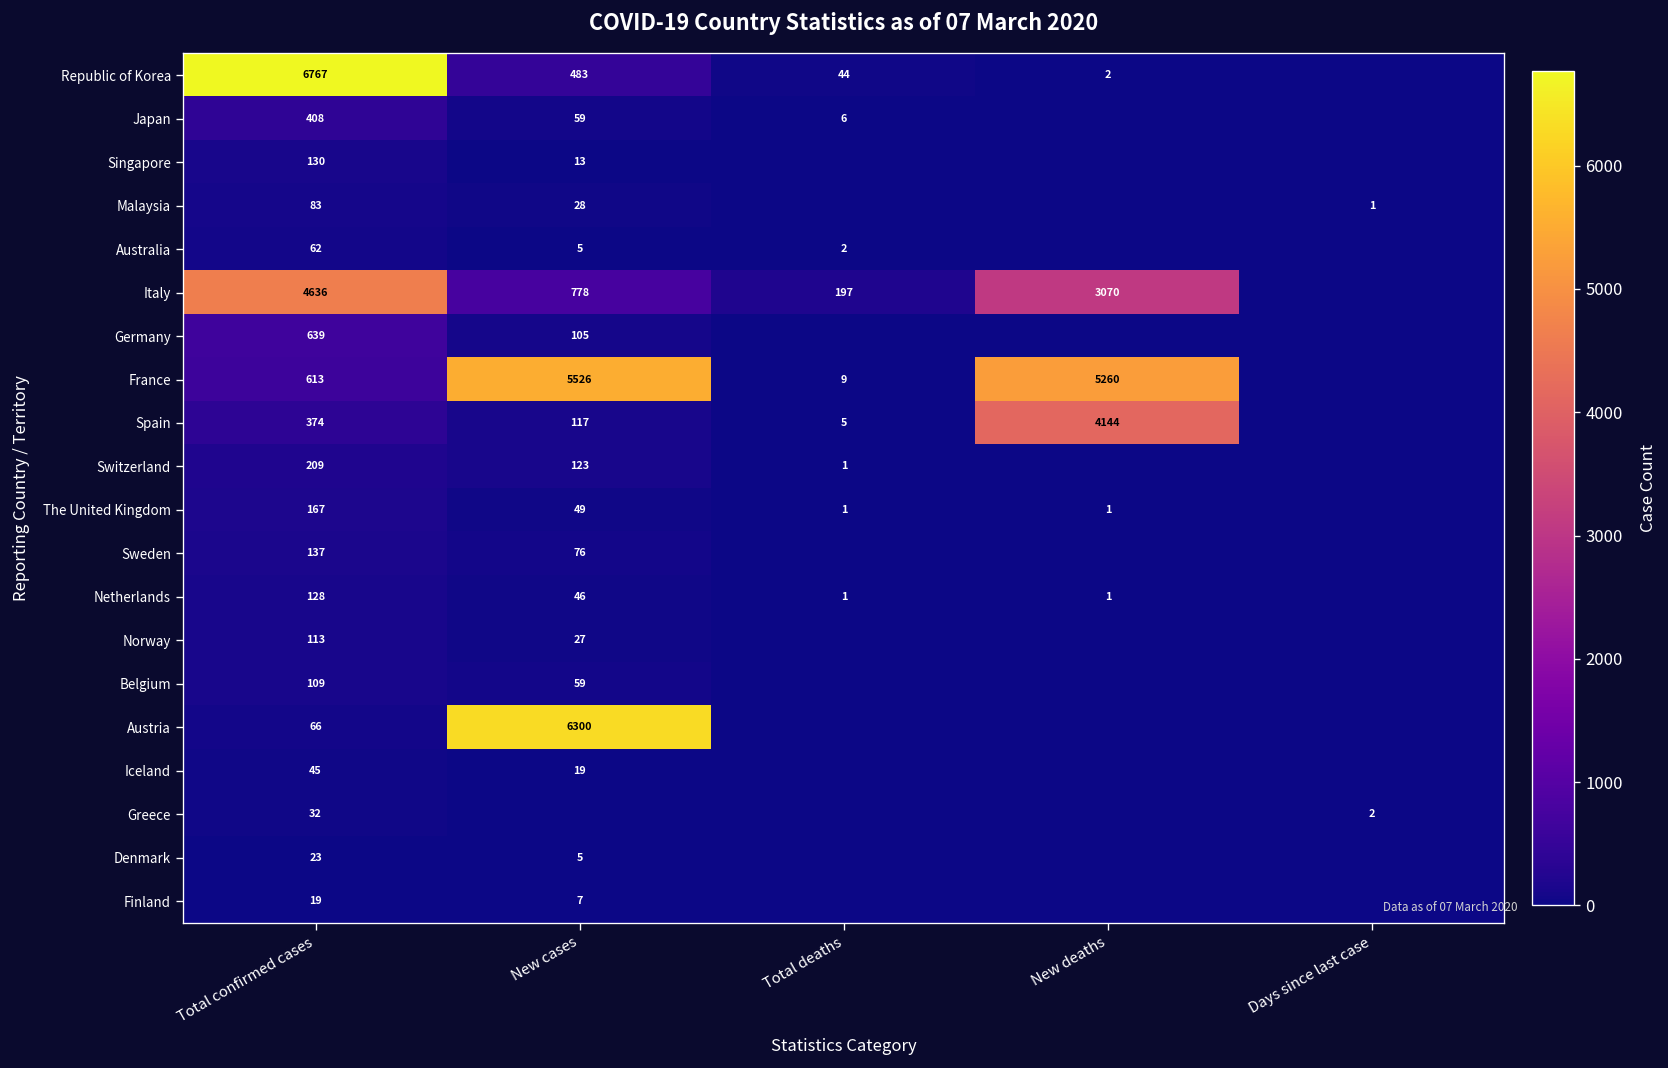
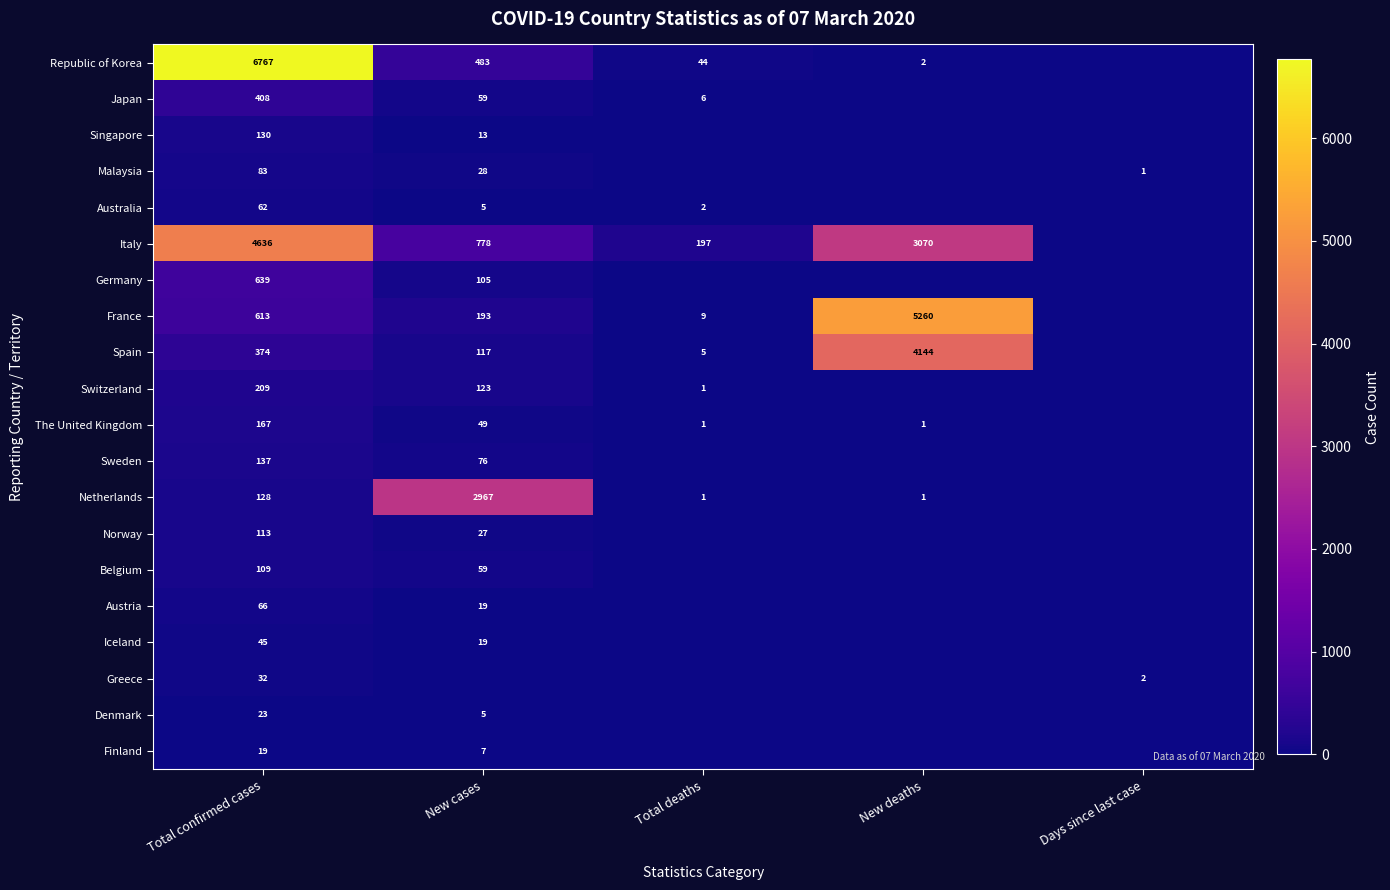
  {
    "Republic of Korea": {
      "Total confirmed cases": 6767,
      "New cases": 483,
      "Total deaths": 44,
      "New deaths": 2
    },
    "Japan": {
      "Total confirmed cases": 408,
      "New cases": 59,
      "Total deaths": 6
    },
    "Singapore": {
      "Total confirmed cases": 130,
      "New cases": 13
    },
    "Malaysia": {
      "Total confirmed cases": 83,
      "New cases": 28,
      "Days since last case": 1
    },
    "Australia": {
      "Total confirmed cases": 62,
      "New cases": 5,
      "Total deaths": 2
    },
    "Italy": {
      "Total confirmed cases": 4636,
      "New cases": 778,
      "Total deaths": 197,
      "New deaths": 3070
    },
    "Germany": {
      "Total confirmed cases": 639,
      "New cases": 105
    },
    "France": {
      "Total confirmed cases": 613,
-     "New cases": 5526,
+     "New cases": 193,
      "Total deaths": 9,
      "New deaths": 5260
    },
    "Spain": {
      "Total confirmed cases": 374,
      "New cases": 117,
      "Total deaths": 5,
      "New deaths": 4144
    },
    "Switzerland": {
      "Total confirmed cases": 209,
      "New cases": 123,
      "Total deaths": 1
    },
    "The United Kingdom": {
      "Total confirmed cases": 167,
      "New cases": 49,
      "Total deaths": 1,
      "New deaths": 1
    },
    "Sweden": {
      "Total confirmed cases": 137,
      "New cases": 76
    },
    "Netherlands": {
      "Total confirmed cases": 128,
-     "New cases": 46,
+     "New cases": 2967,
      "Total deaths": 1,
      "New deaths": 1
    },
    "Norway": {
      "Total confirmed cases": 113,
      "New cases": 27
    },
    "Belgium": {
      "Total confirmed cases": 109,
      "New cases": 59
    },
    "Austria": {
      "Total confirmed cases": 66,
-     "New cases": 6300
+     "New cases": 19
    },
    "Iceland": {
      "Total confirmed cases": 45,
      "New cases": 19
    },
    "Greece": {
      "Total confirmed cases": 32,
      "Days since last case": 2
    },
    "Denmark": {
      "Total confirmed cases": 23,
      "New cases": 5
    },
    "Finland": {
      "Total confirmed cases": 19,
      "New cases": 7
    }
  }
